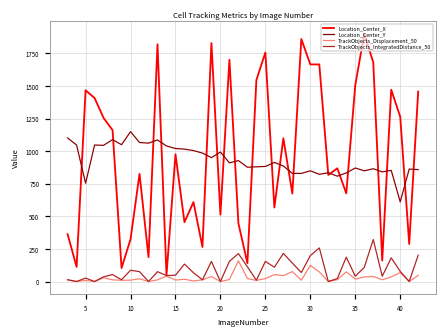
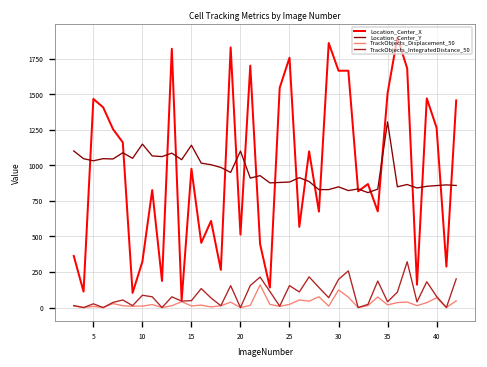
  {
    "Location_Center_X": {
      "5": 1470,
      "10": 320,
      "15": 980,
      "20": 510,
      "25": 1760,
      "30": 1670,
      "35": 1510,
      "40": 1260
    },
    "Location_Center_Y": {
-     "5": 750,
+     "5": 1030,
      "10": 1150,
-     "15": 1020,
-     "20": 990,
+     "15": 1140,
+     "20": 1100,
      "25": 880,
      "30": 850,
-     "35": 870,
-     "40": 610
+     "35": 1310,
+     "40": 860
    },
    "TrackObjects_Displacement_50": {
      "10": 10,
      "15": 10,
      "25": 20,
      "30": 120,
      "35": 20
    },
    "TrackObjects_IntegratedDistance_50": {
      "10": 90,
      "15": 50,
      "25": 150,
      "30": 200,
      "35": 40
    }
  }
